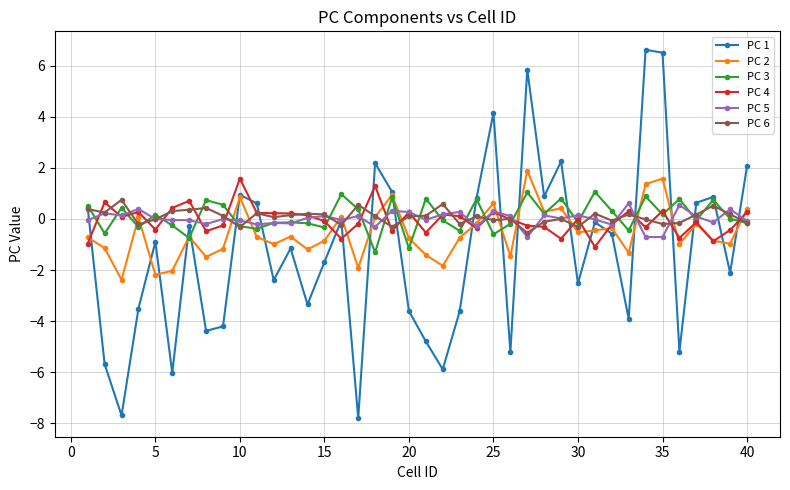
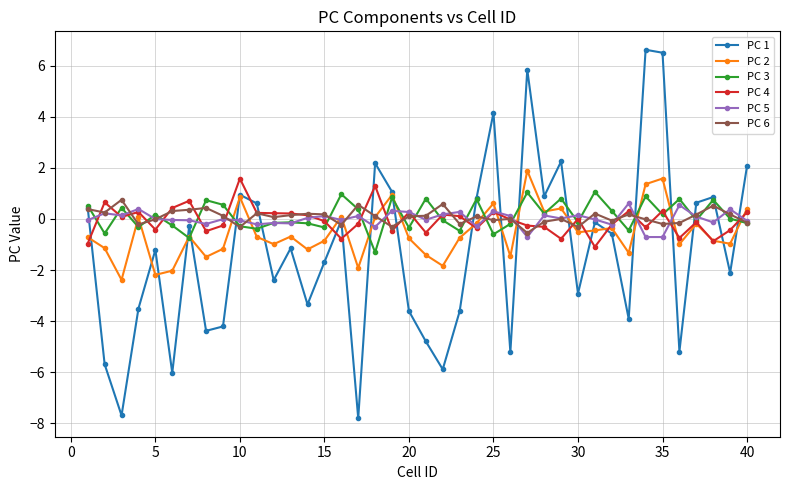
  {
    "PC 1": {
-     "5": -0.9,
+     "5": -1.2,
      "15": -1.7,
      "20": -3.6,
      "25": 4.1,
-     "30": -2.5,
+     "30": -2.9,
      "35": 6.5,
      "40": 2.1
    },
    "PC 2": {
      "5": -2.2,
      "15": -0.9,
      "20": -0.8,
      "25": 0.6,
      "30": -0.5,
      "35": 1.6,
      "40": 0.4
    },
    "PC 3": {
      "5": 0.2,
      "15": -0.3,
-     "20": -1.1,
+     "20": -0.3,
      "25": -0.6,
      "30": -0.1,
      "35": 0.2
    },
    "PC 4": {
      "5": -0.4,
      "10": 1.6,
      "15": -0.1,
      "30": 0.0,
      "35": 0.3,
      "40": 0.3
    },
    "PC 5": {
      "10": -0.1,
      "30": 0.1,
      "35": -0.7
    },
    "PC 6": {
      "20": 0.1,
      "25": 0.0,
      "30": -0.3,
      "35": -0.2
    }
  }
